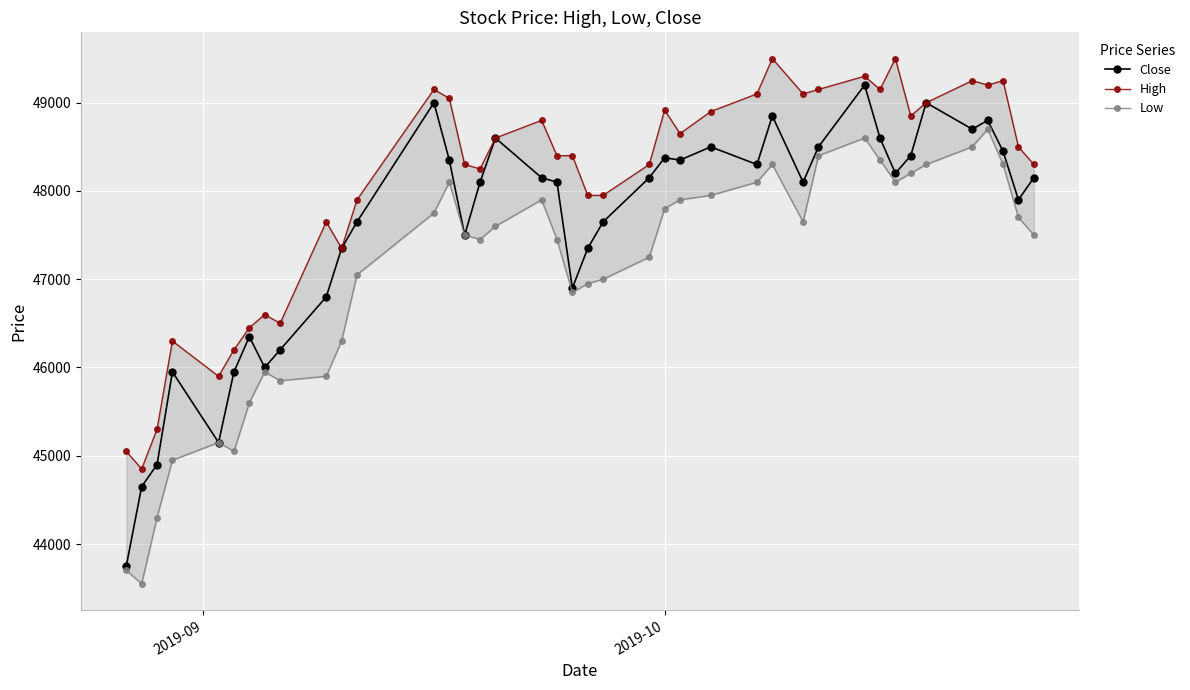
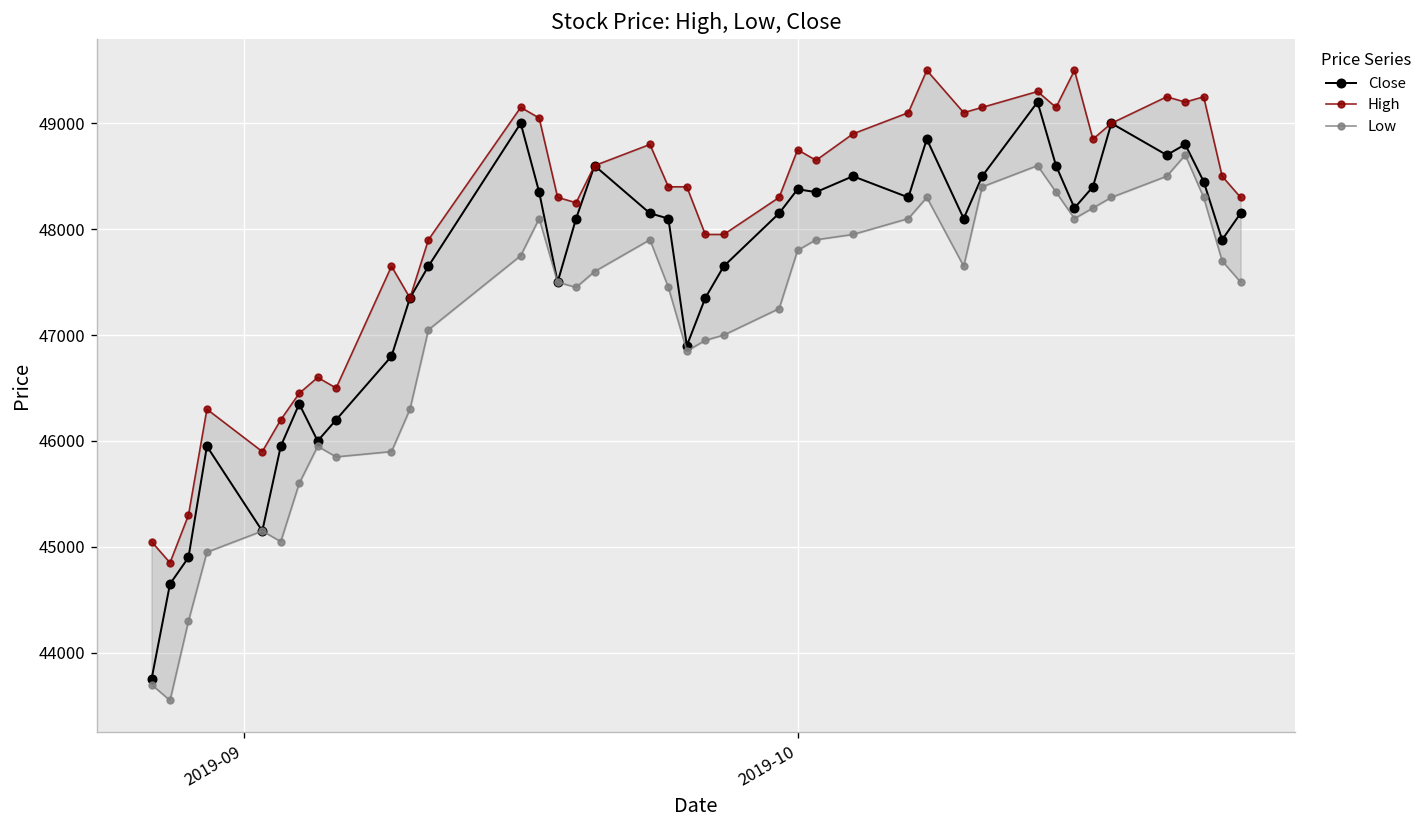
  {
    "Close": {
      "2019-10": 48400
    },
    "High": {
-     "2019-10": 48900
+     "2019-10": 48800
    },
    "Low": {
      "2019-10": 47800
    }
  }
